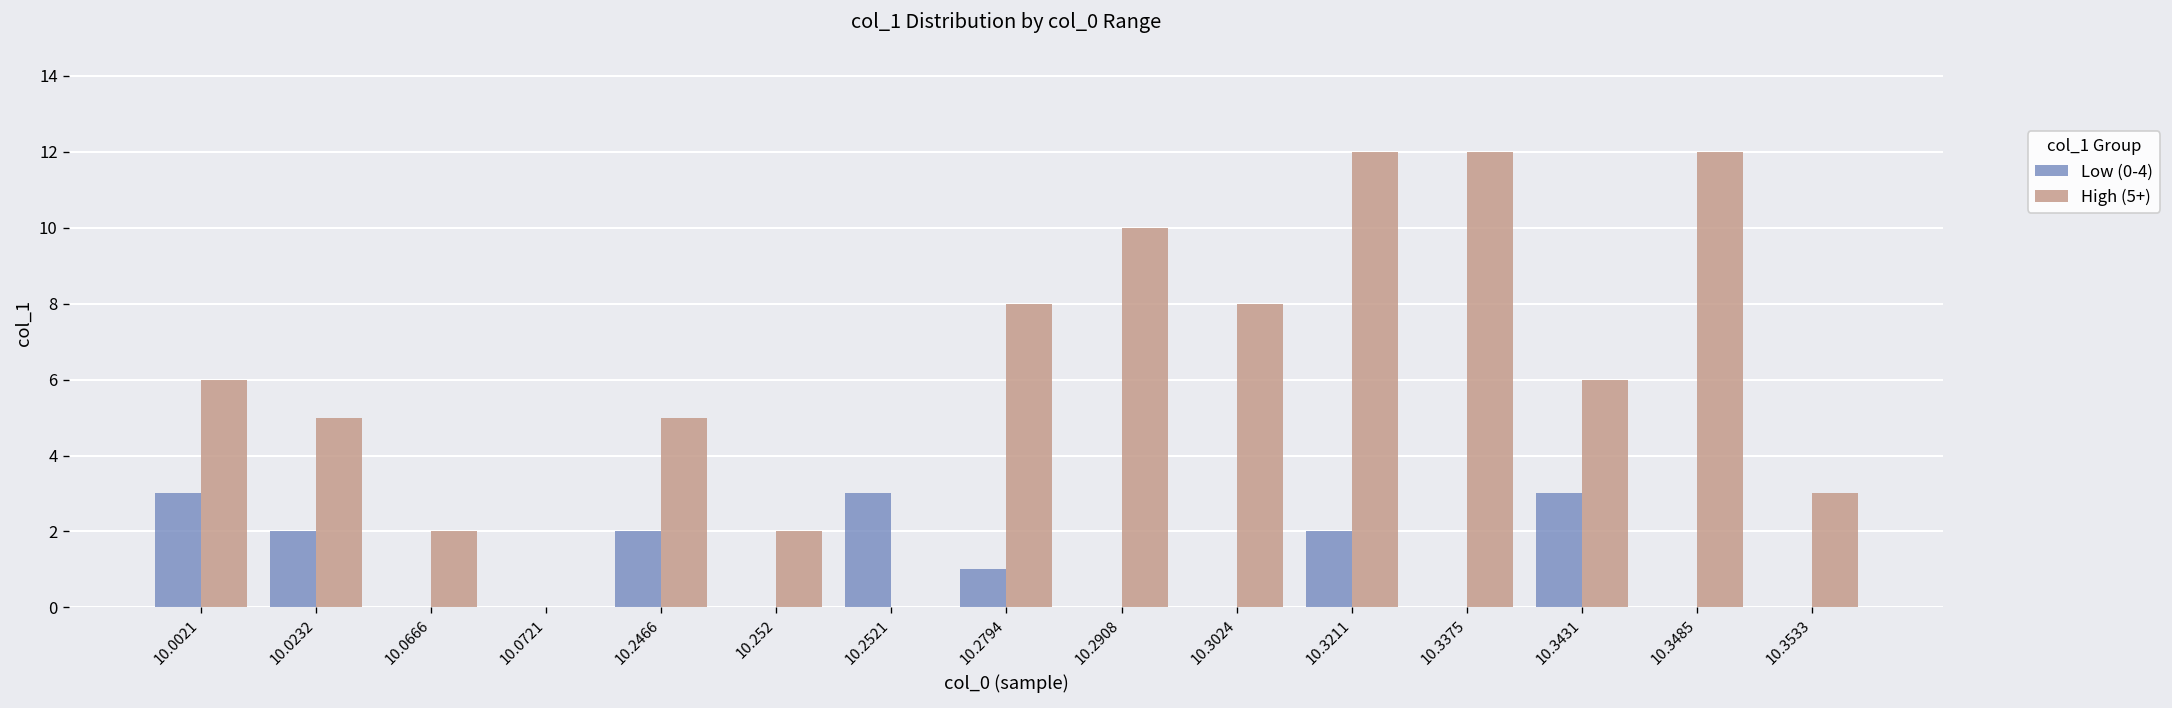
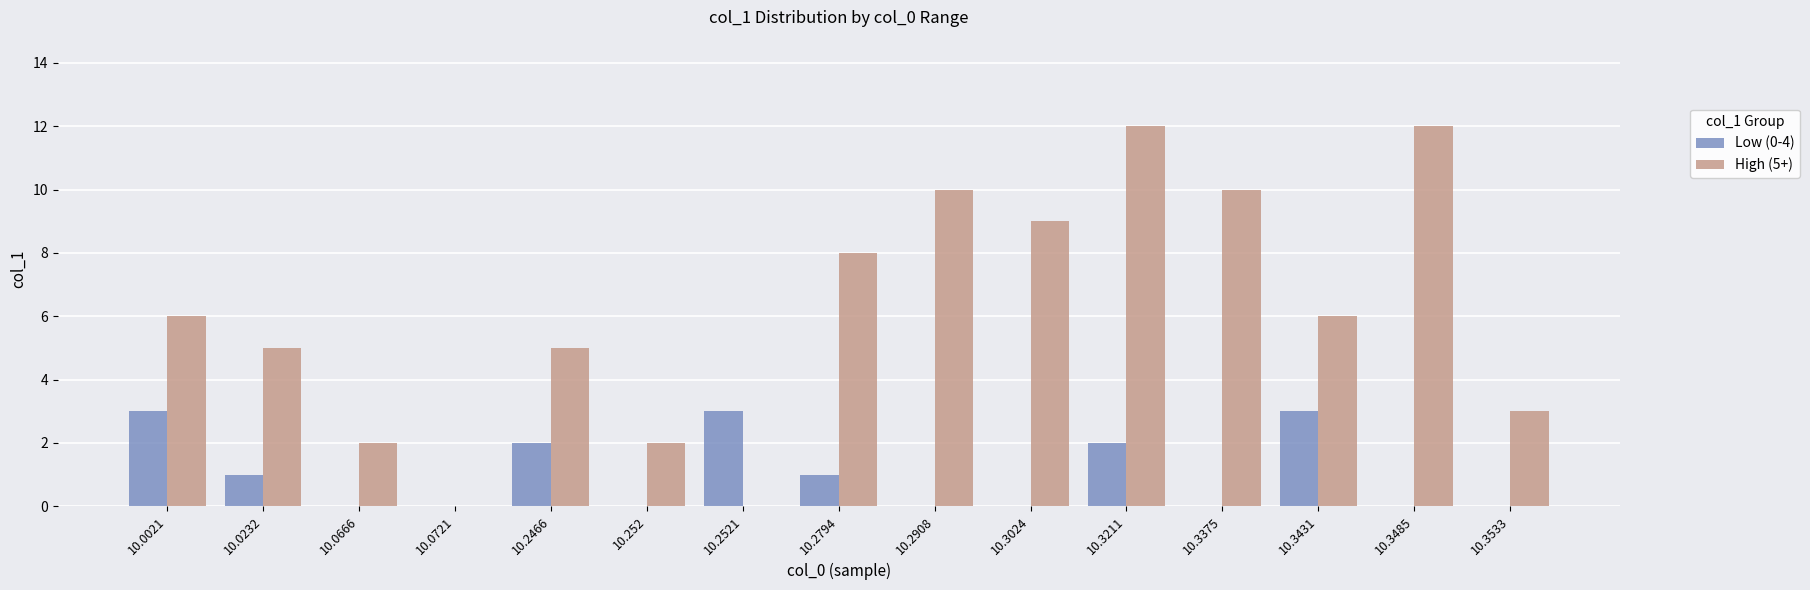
  {
    "Low (0-4)": {
      "10.0021": 3,
-     "10.0232": 2,
+     "10.0232": 1,
      "10.0666": 0,
      "10.0721": 0,
      "10.2466": 2,
      "10.252": 0,
      "10.2521": 3,
      "10.2794": 1,
      "10.2908": 0,
      "10.3024": 0,
      "10.3211": 2,
      "10.3375": 0,
      "10.3431": 3,
      "10.3485": 0,
      "10.3533": 0
    },
    "High (5+)": {
      "10.0021": 6,
      "10.0232": 5,
      "10.0666": 2,
      "10.0721": 0,
      "10.2466": 5,
      "10.252": 2,
      "10.2521": 0,
      "10.2794": 8,
      "10.2908": 10,
-     "10.3024": 8,
+     "10.3024": 9,
      "10.3211": 12,
-     "10.3375": 12,
+     "10.3375": 10,
      "10.3431": 6,
      "10.3485": 12,
      "10.3533": 3
    }
  }
